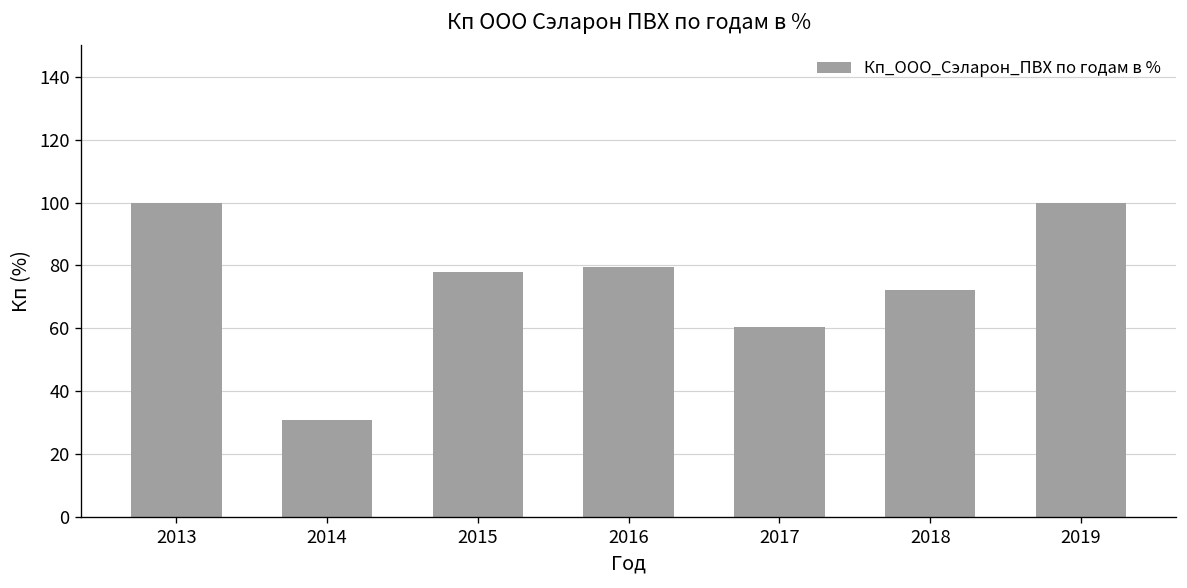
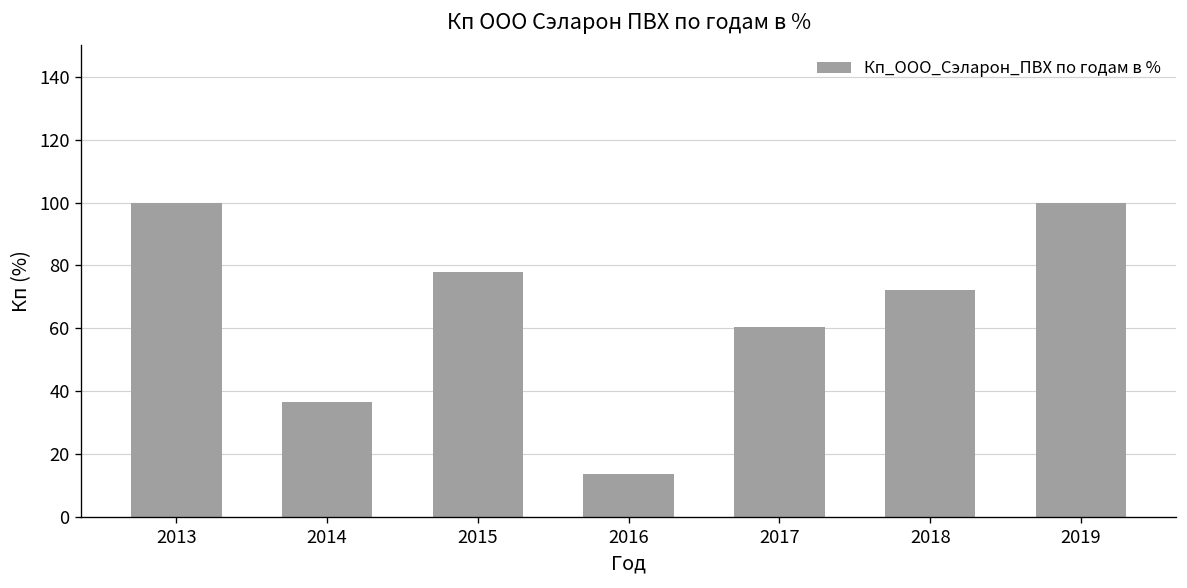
  {
    "2013": 100,
-   "2014": 31,
+   "2014": 36,
    "2015": 78,
-   "2016": 80,
+   "2016": 14,
    "2017": 61,
    "2018": 72,
    "2019": 100
  }
